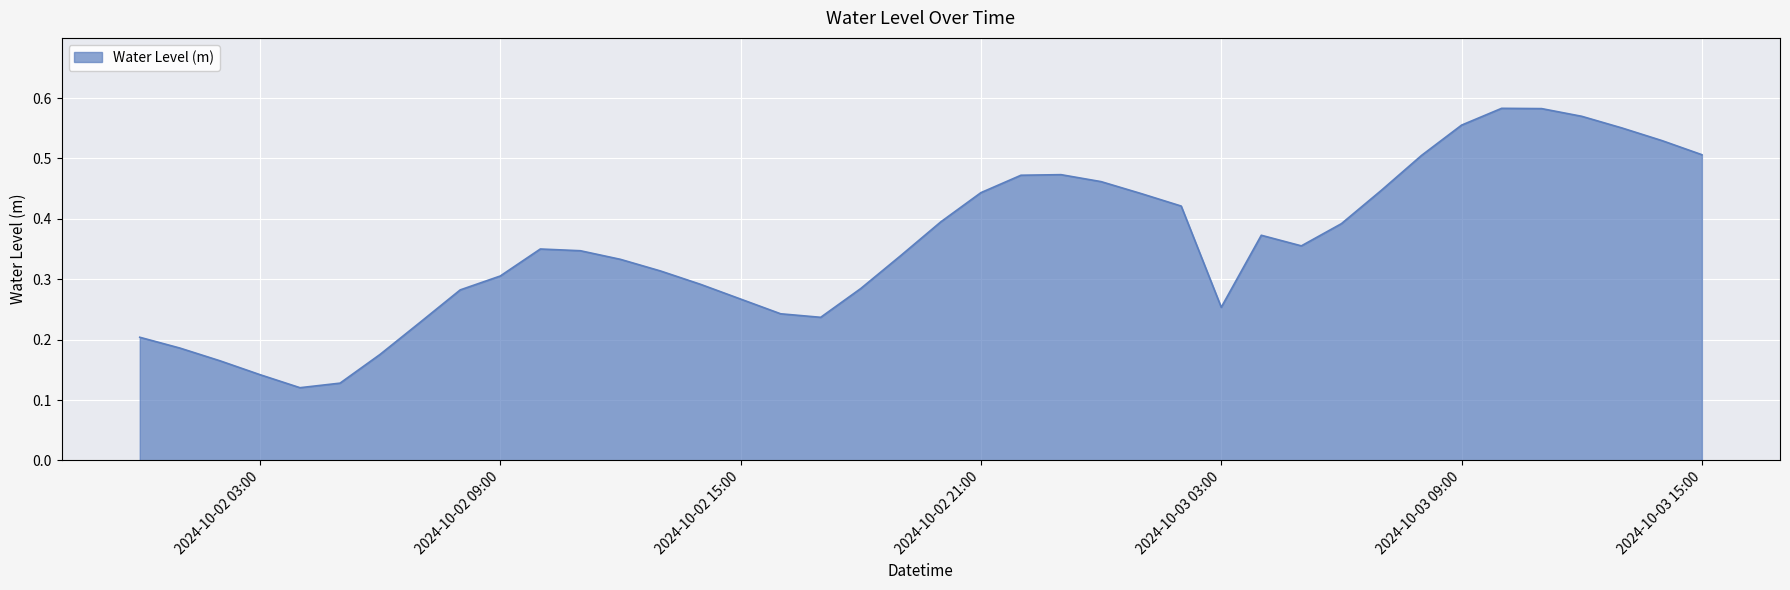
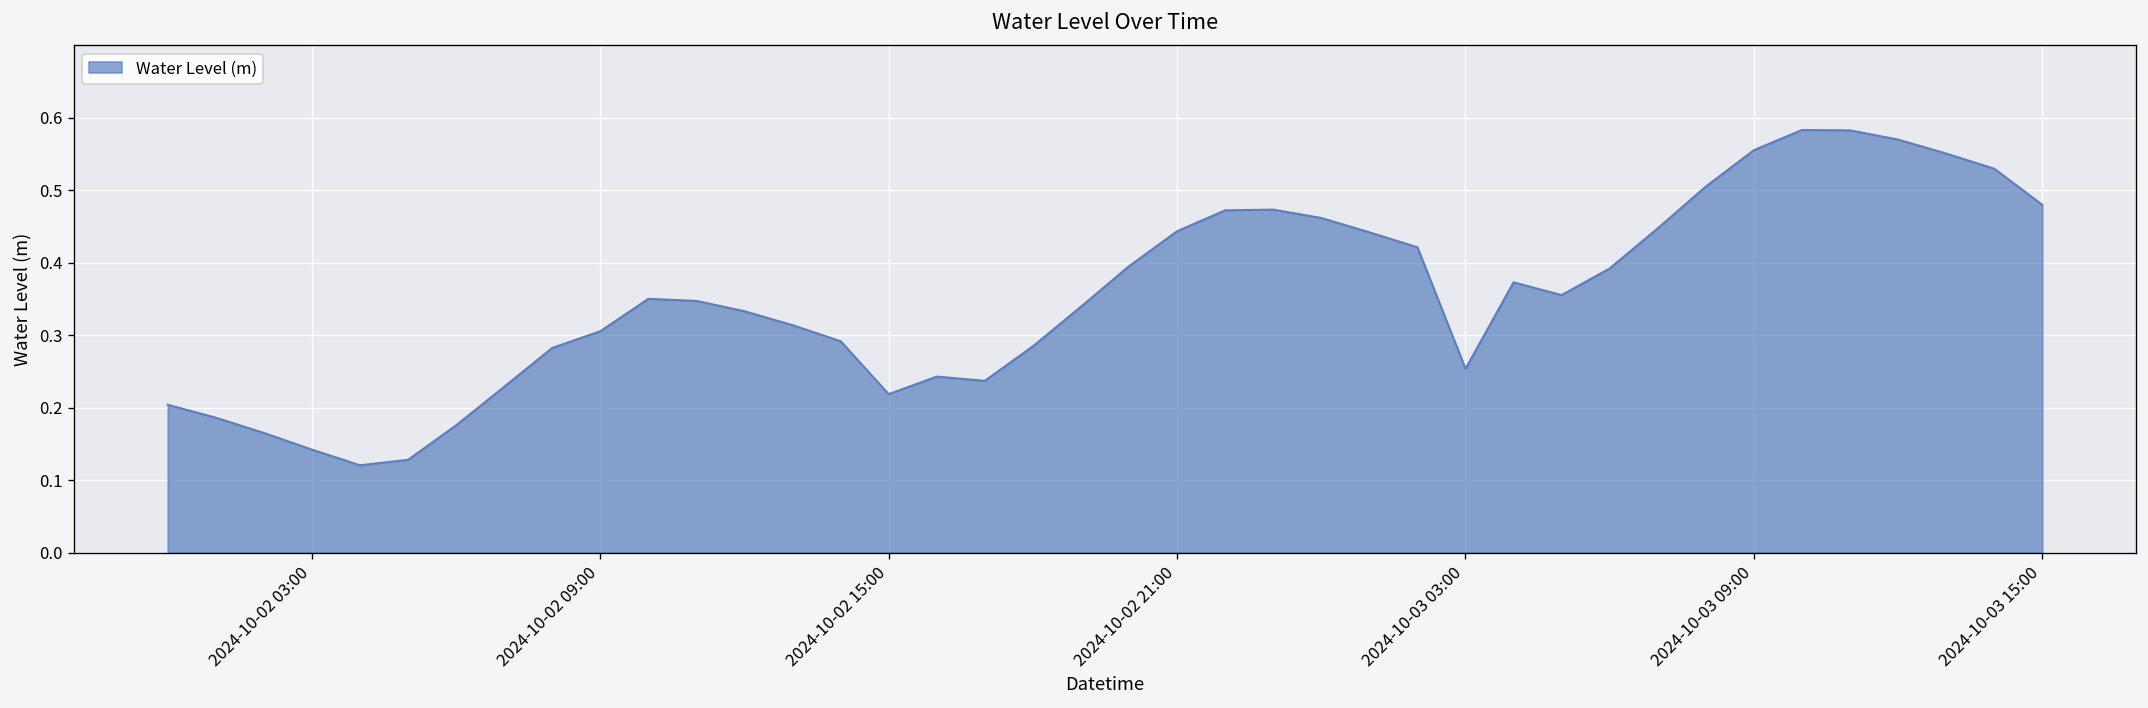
  {
    "2024-10-02 03:00": 0.14,
    "2024-10-02 09:00": 0.31,
-   "2024-10-02 15:00": 0.27,
+   "2024-10-02 15:00": 0.22,
    "2024-10-02 21:00": 0.44,
    "2024-10-03 03:00": 0.25,
    "2024-10-03 09:00": 0.56,
-   "2024-10-03 15:00": 0.51
+   "2024-10-03 15:00": 0.48
  }
